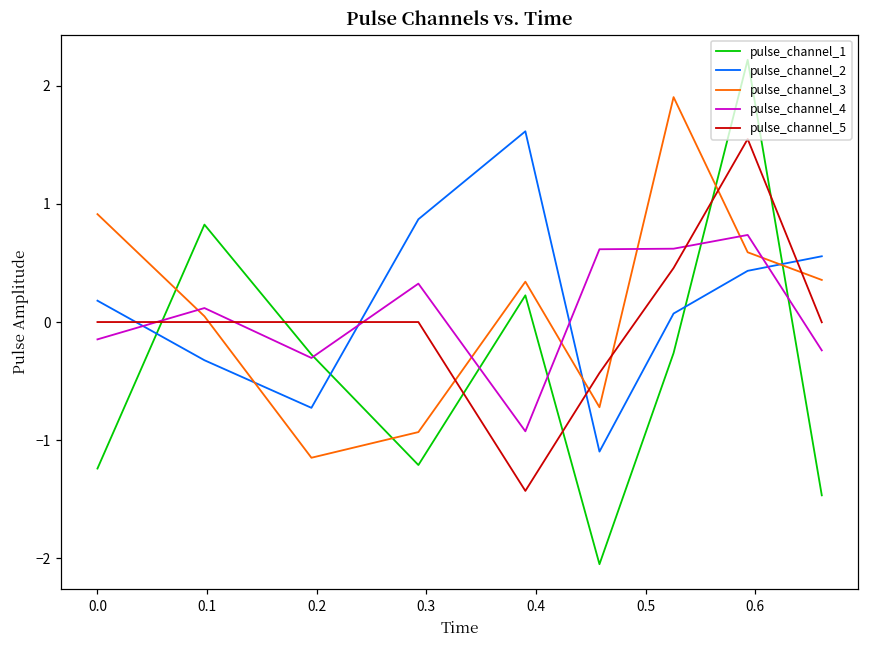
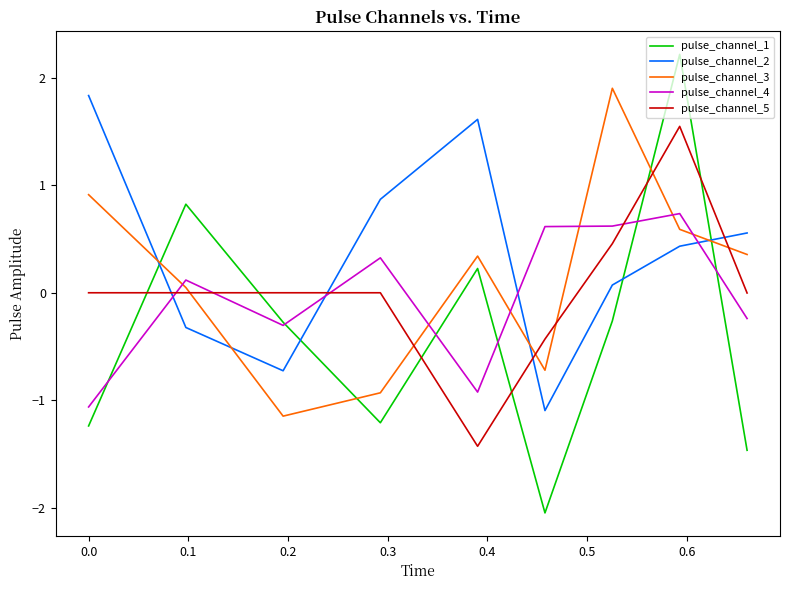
  {
    "pulse_channel_1": {
      "0.0": -1.24
    },
    "pulse_channel_2": {
-     "0.0": 0.18
+     "0.0": 1.83
    },
    "pulse_channel_3": {
      "0.0": 0.91
    },
    "pulse_channel_4": {
-     "0.0": -0.15
+     "0.0": -1.06
    },
    "pulse_channel_5": {
      "0.0": 0.00
    }
  }
